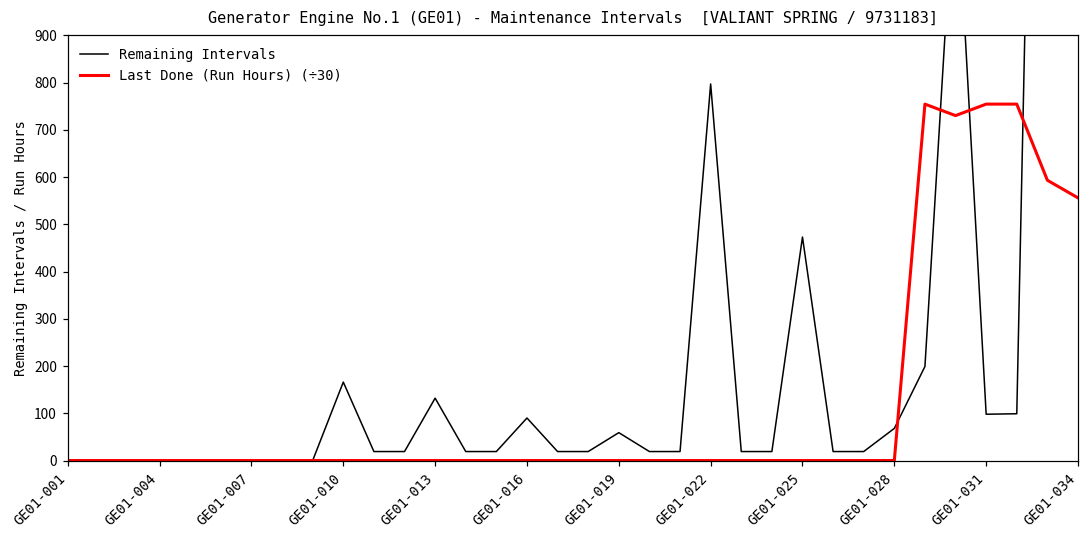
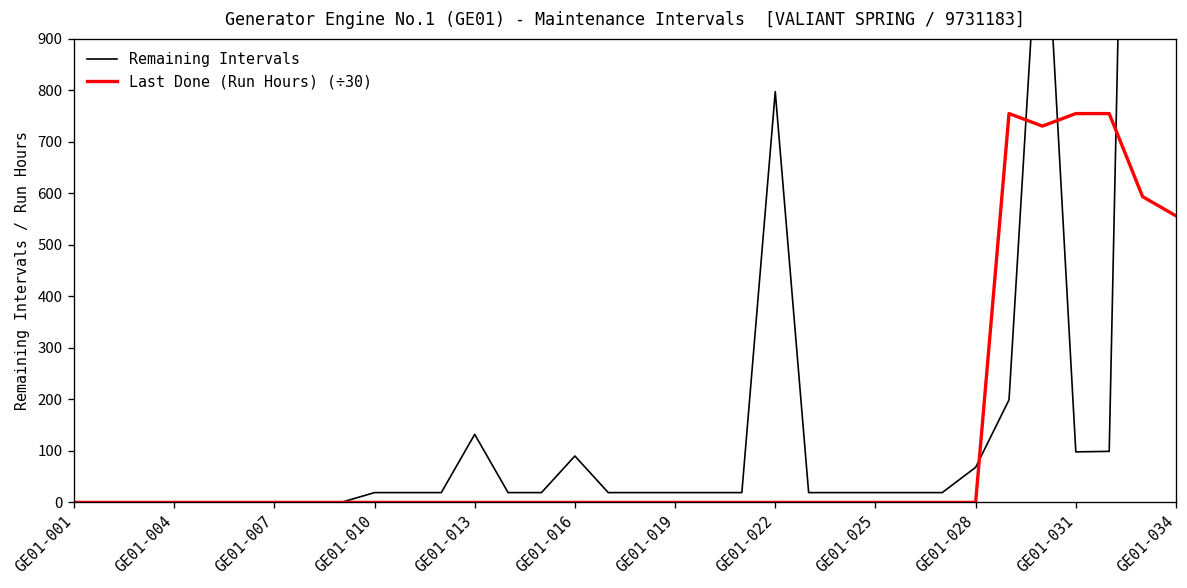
  {
    "Remaining Intervals": {
-     "GE01-010": 170,
+     "GE01-010": 20,
      "GE01-013": 130,
      "GE01-016": 90,
-     "GE01-019": 60,
+     "GE01-019": 20,
      "GE01-022": 800,
-     "GE01-025": 470,
+     "GE01-025": 20,
      "GE01-028": 70,
      "GE01-031": 100
    },
    "Last Done (Run Hours) (÷30)": {
      "GE01-010": 0,
      "GE01-013": 0,
      "GE01-016": 0,
      "GE01-019": 0,
      "GE01-022": 0,
      "GE01-025": 0,
      "GE01-028": 0,
      "GE01-031": 750,
      "GE01-034": 560
    }
  }
